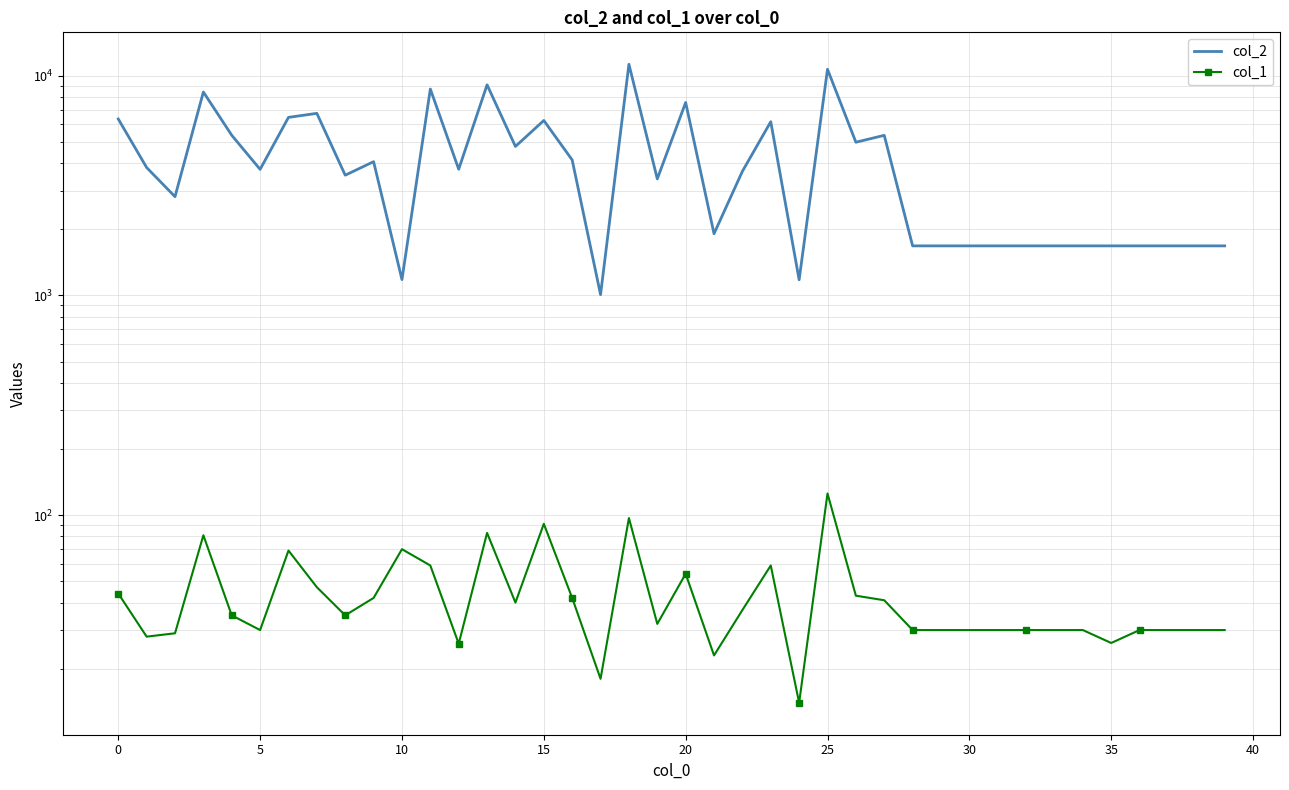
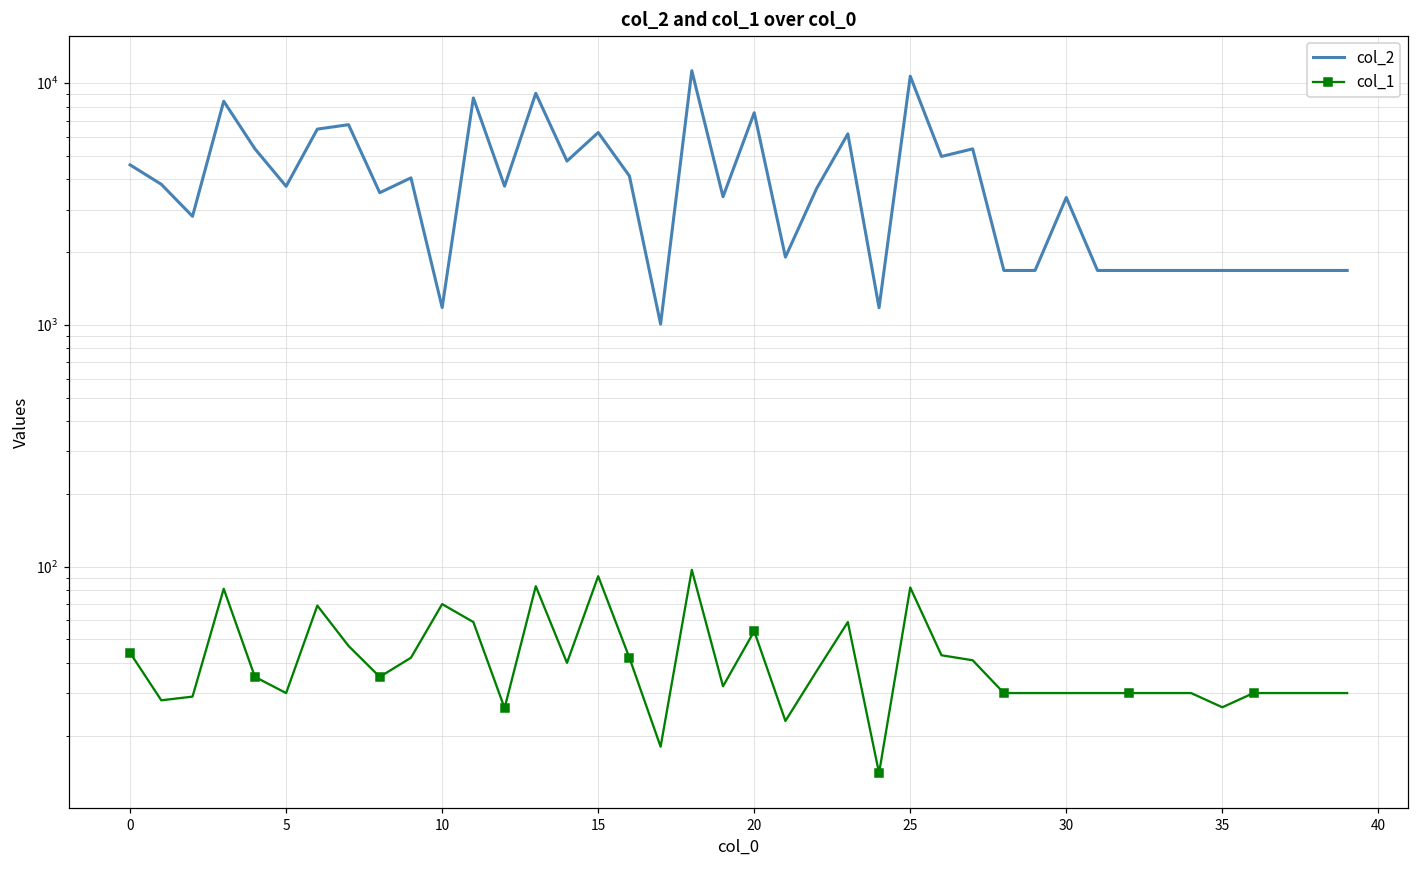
  {
    "col_2": {
-     "0": 6300,
+     "0": 4600,
      "5": 3700,
      "10": 1200,
      "15": 6300,
      "20": 7500,
      "25": 11000,
-     "30": 1700,
+     "30": 3400,
      "35": 1700
    },
    "col_1": {
      "0": 44,
      "5": 30,
      "10": 70,
      "15": 91,
      "20": 54,
-     "25": 130,
+     "25": 82,
      "30": 30,
      "35": 26
    }
  }
